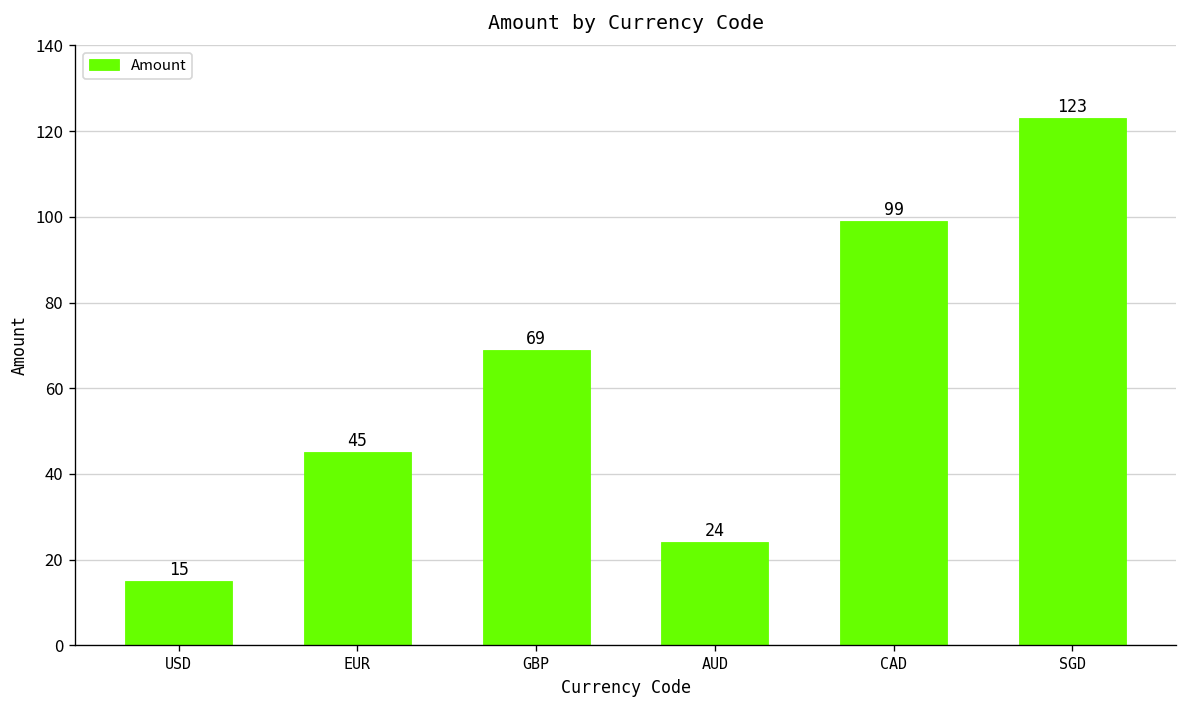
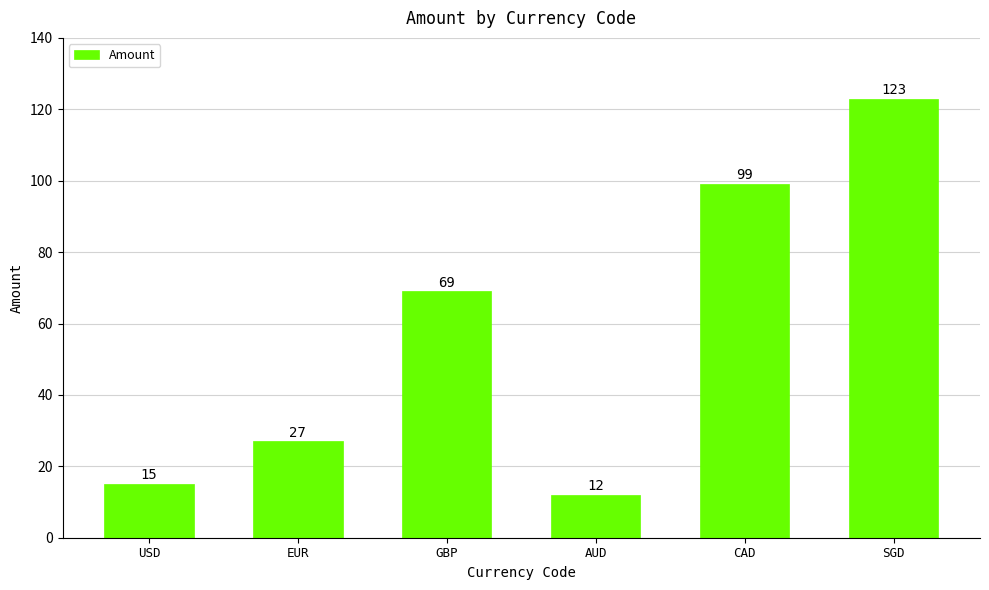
  {
    "USD": 15,
-   "EUR": 45,
+   "EUR": 27,
    "GBP": 69,
-   "AUD": 24,
+   "AUD": 12,
    "CAD": 99,
    "SGD": 123
  }
